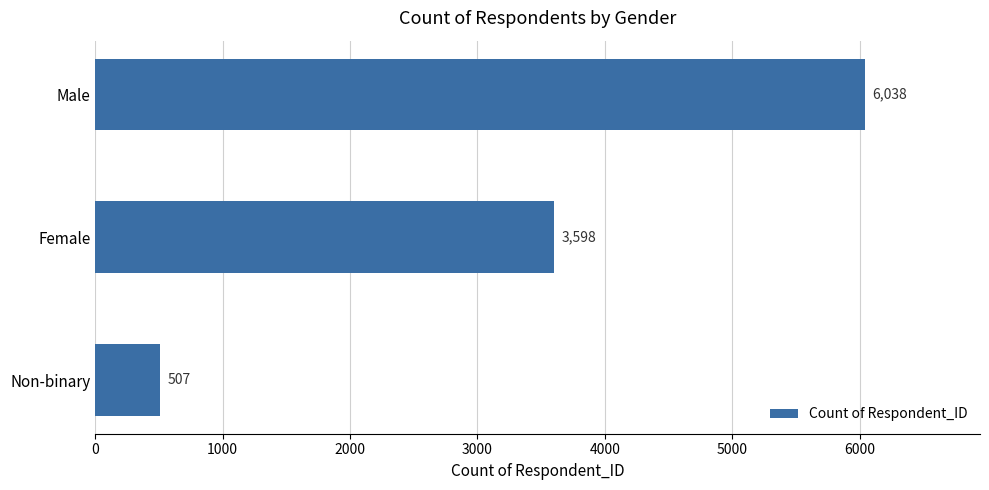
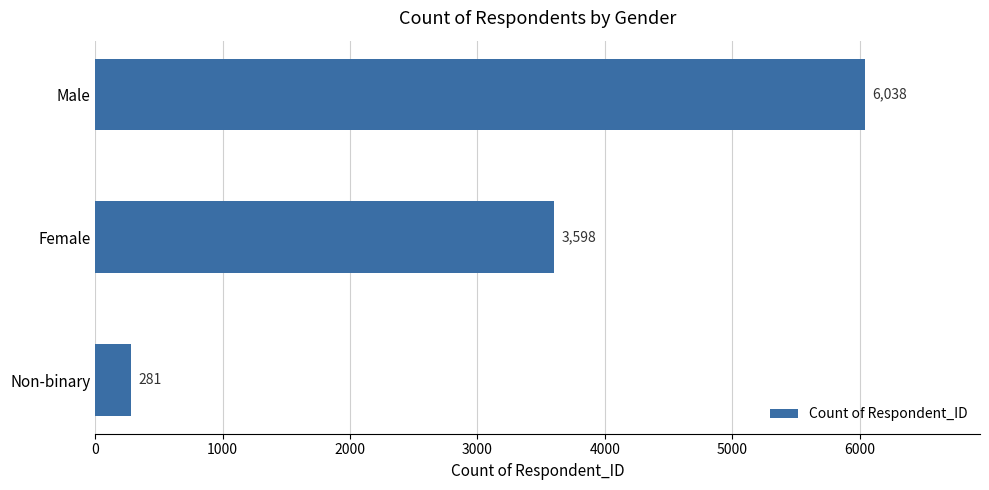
  {
    "Male": "6,038",
    "Female": "3,598",
-   "Non-binary": "507"
+   "Non-binary": "281"
  }
